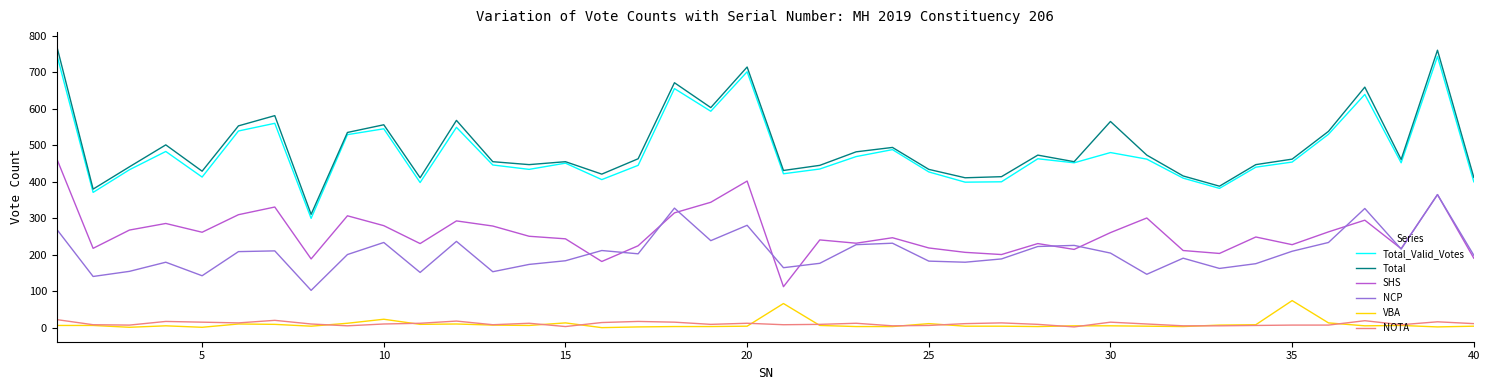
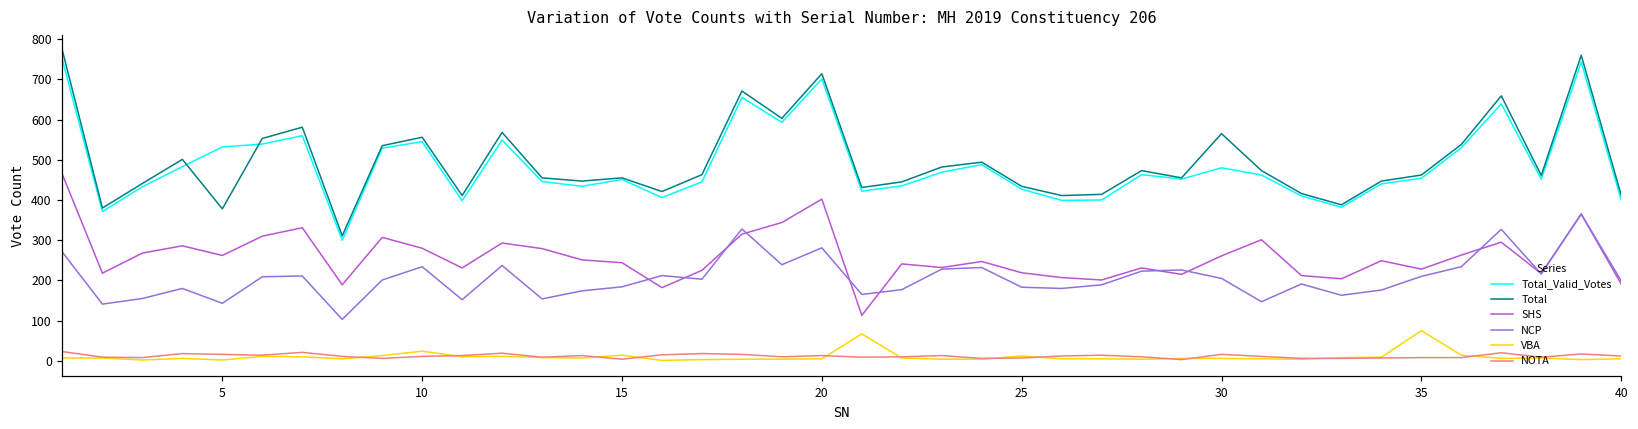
  {
    "Total_Valid_Votes": {
-     "5": 410,
+     "5": 530,
      "10": 550,
      "20": 700,
      "30": 480,
      "35": 450,
      "40": 400
    },
    "Total": {
-     "5": 430,
+     "5": 380,
      "10": 560,
      "20": 710,
      "30": 570,
      "35": 460,
      "40": 410
    },
    "VBA": {
      "5": 0,
      "10": 20,
      "15": 10,
      "20": 10,
      "30": 10,
      "35": 80,
      "40": 10
    },
    "NOTA": {
      "5": 20,
      "10": 10,
      "15": 0,
      "20": 10,
      "30": 20,
      "35": 10,
      "40": 10
    }
  }
